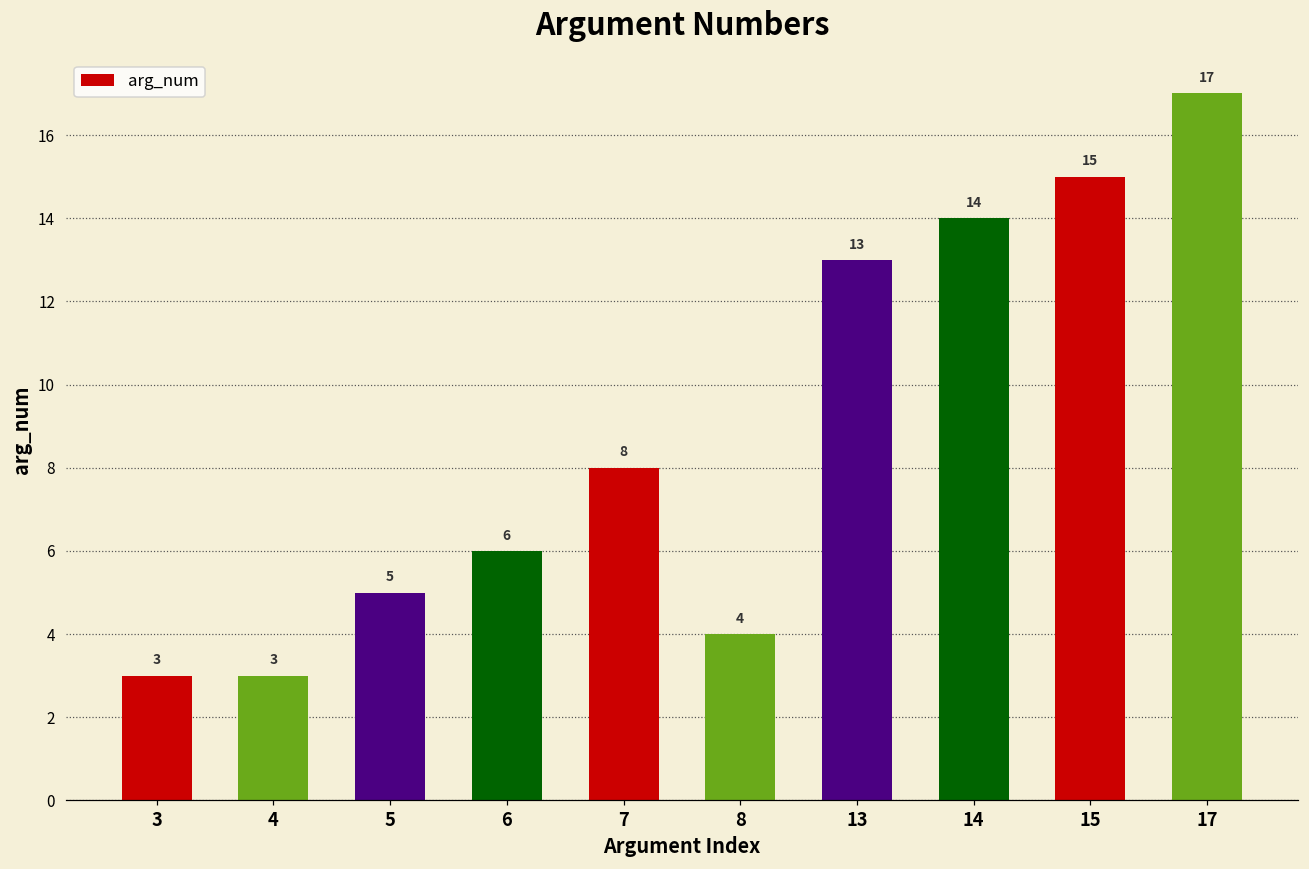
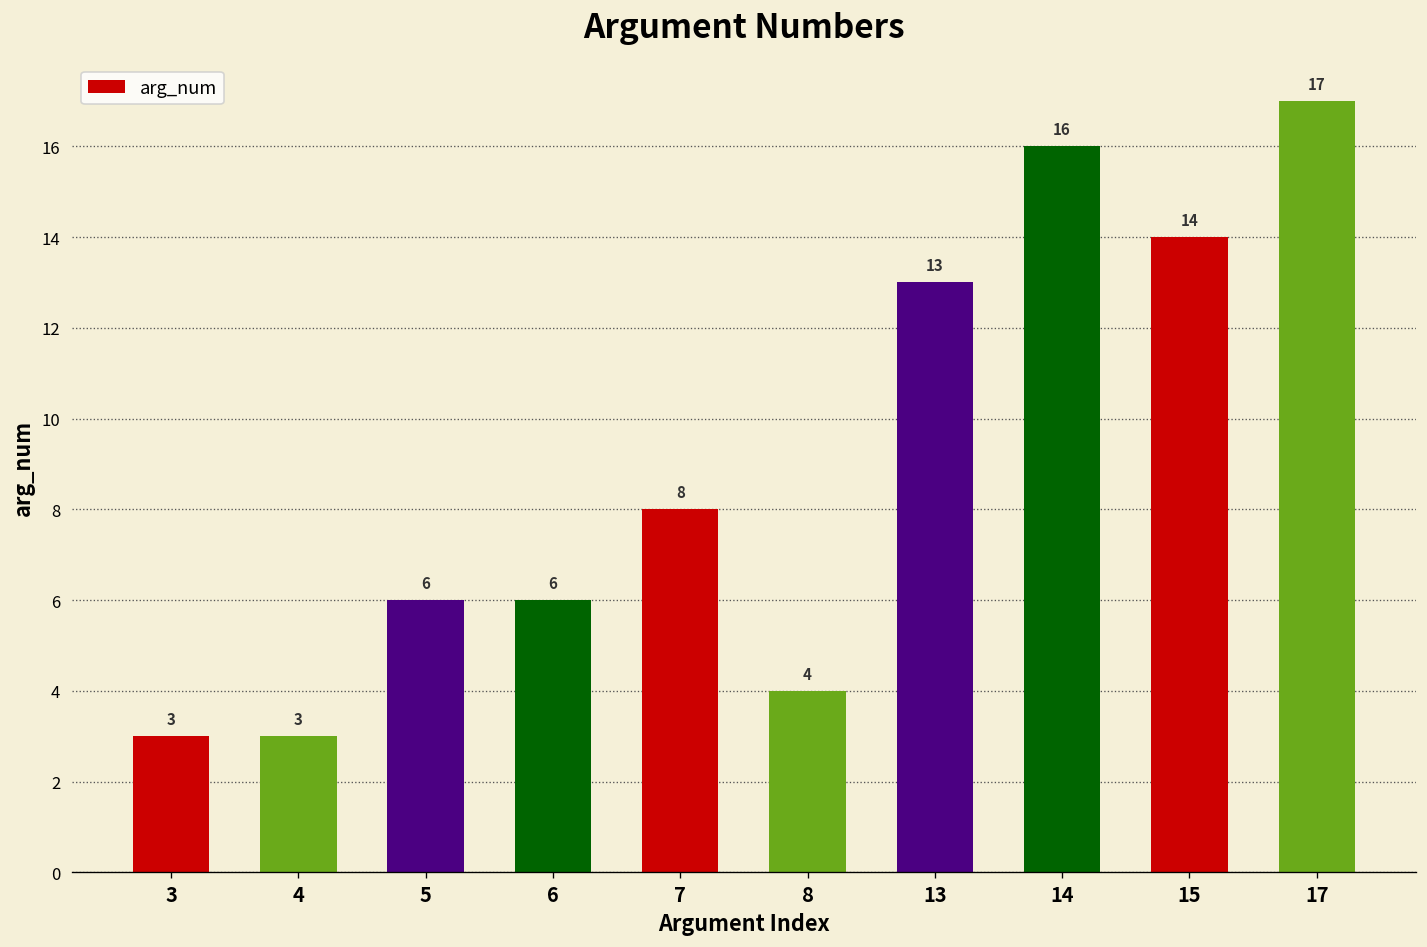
  {
    "3": 3,
    "4": 3,
-   "5": 5,
+   "5": 6,
    "6": 6,
    "7": 8,
    "8": 4,
    "13": 13,
-   "14": 14,
-   "15": 15,
+   "14": 16,
+   "15": 14,
    "17": 17
  }
